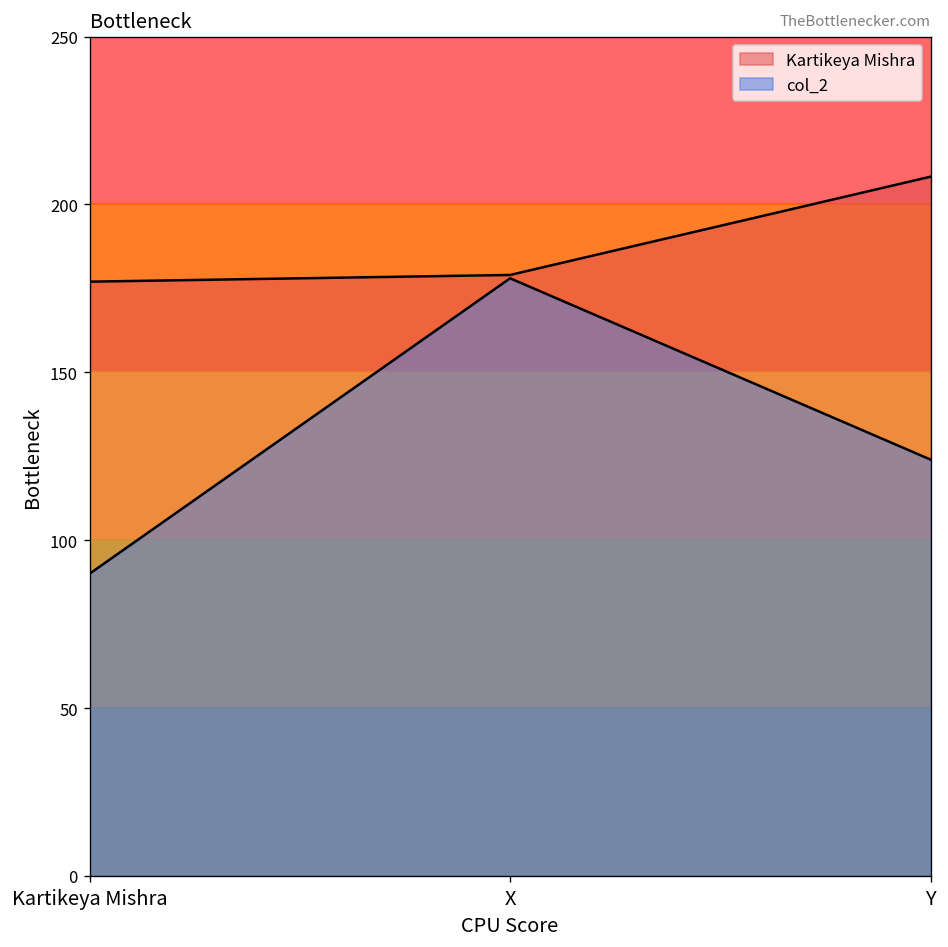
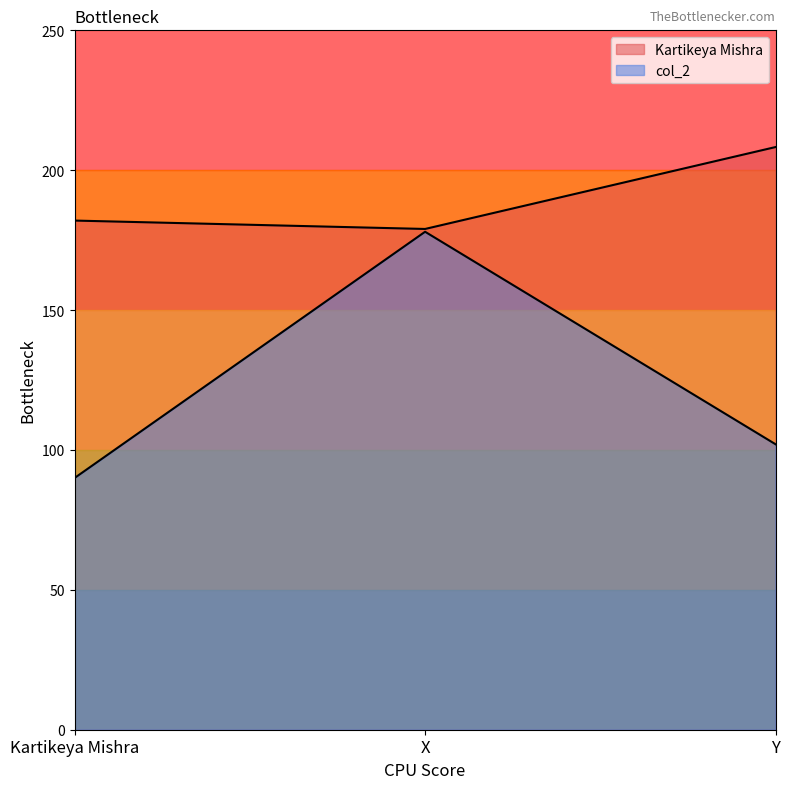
  {
    "Kartikeya Mishra": {
-     "Kartikeya Mishra": 177,
+     "Kartikeya Mishra": 182,
      "X": 179,
      "Y": 208
    },
    "col_2": {
      "Kartikeya Mishra": 90,
      "X": 178,
-     "Y": 124
+     "Y": 102
    }
  }
